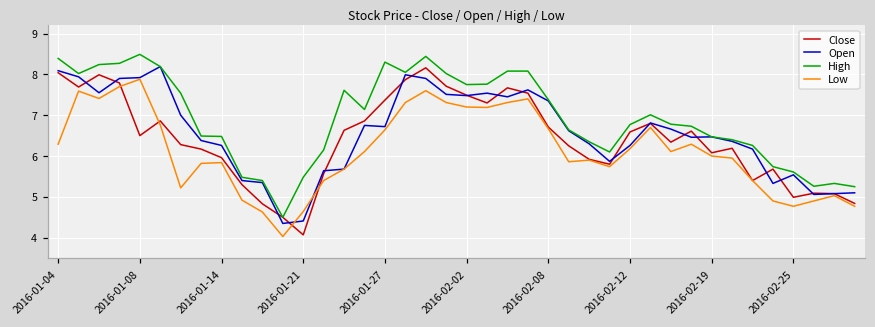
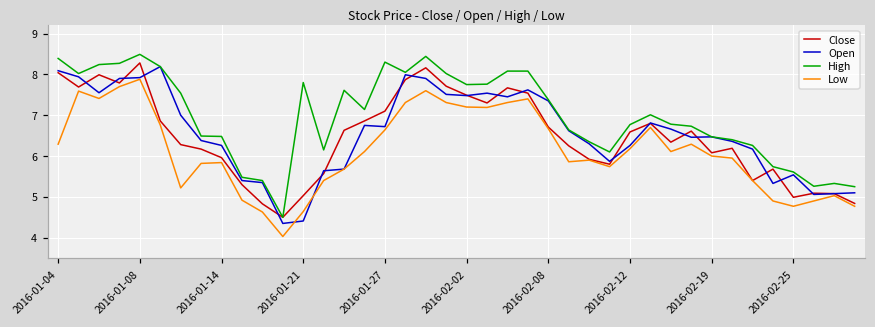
  {
    "Close": {
-     "2016-01-08": 6.5,
+     "2016-01-08": 8.3,
      "2016-01-14": 6.0,
-     "2016-01-21": 4.1,
-     "2016-01-27": 7.4,
+     "2016-01-21": 5.0,
+     "2016-01-27": 7.1,
      "2016-02-12": 6.6,
      "2016-02-19": 6.1,
      "2016-02-25": 5.0
    },
    "Open": {
      "2016-01-14": 6.3,
      "2016-01-21": 4.4,
      "2016-01-27": 6.7,
      "2016-02-12": 6.3,
      "2016-02-25": 5.5
    },
    "High": {
      "2016-01-04": 8.4,
      "2016-01-08": 8.5,
      "2016-01-14": 6.5,
-     "2016-01-21": 5.5,
+     "2016-01-21": 7.8,
      "2016-01-27": 8.3,
      "2016-02-02": 7.8,
      "2016-02-12": 6.8,
      "2016-02-25": 5.6
    },
    "Low": {
      "2016-01-04": 6.3,
      "2016-01-14": 5.8,
      "2016-01-21": 4.6,
      "2016-01-27": 6.6,
      "2016-02-02": 7.2,
      "2016-02-12": 6.2,
      "2016-02-19": 6.0,
      "2016-02-25": 4.8
    }
  }
